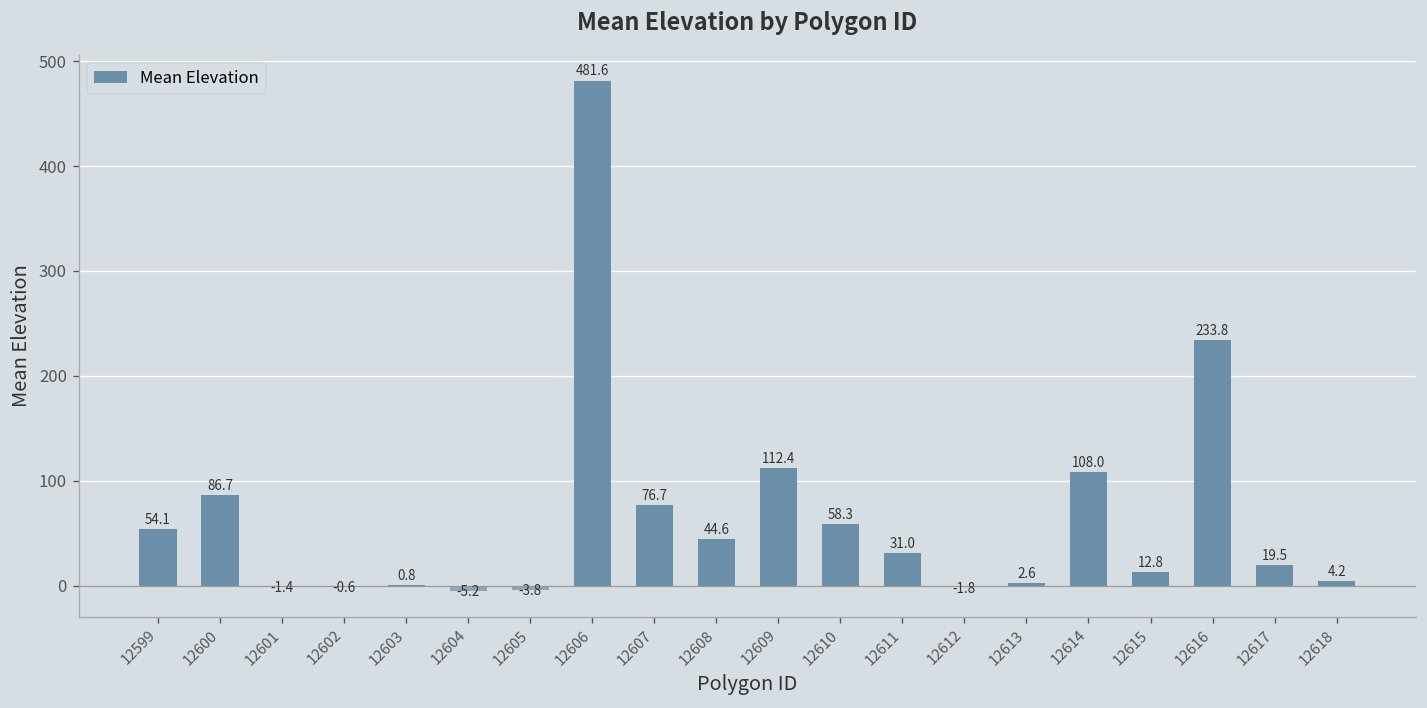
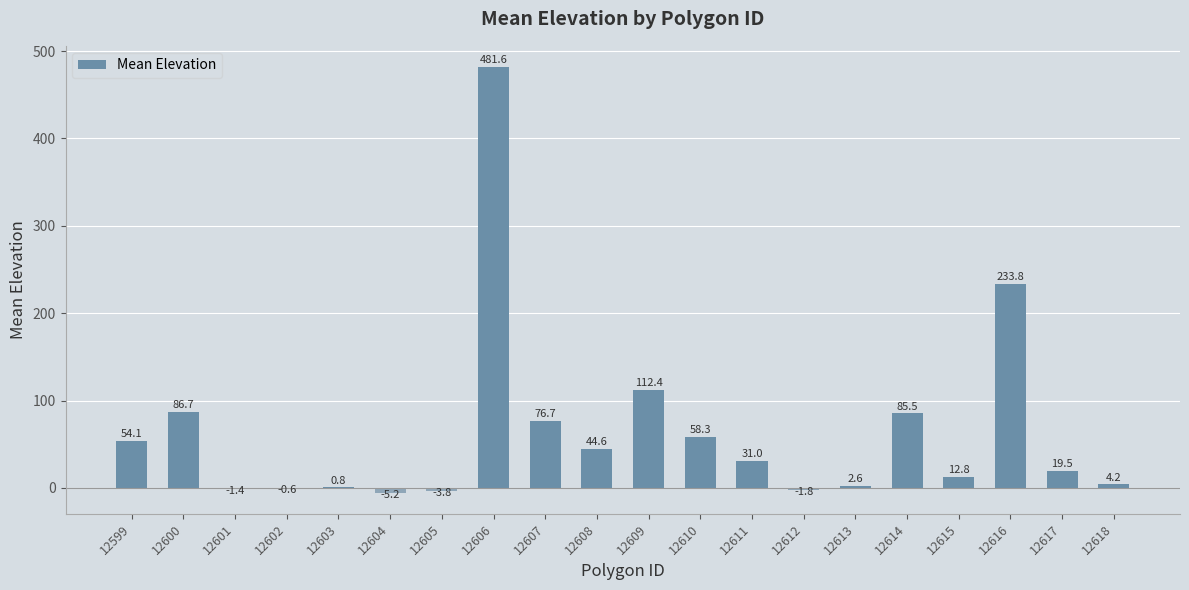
  {
    "12599": 54.1,
    "12600": 86.7,
    "12601": -1.4,
    "12602": -0.6,
    "12603": 0.8,
    "12604": -5.2,
    "12605": -3.8,
    "12606": 481.6,
    "12607": 76.7,
    "12608": 44.6,
    "12609": 112.4,
    "12610": 58.3,
    "12611": 31.0,
    "12612": -1.8,
    "12613": 2.6,
-   "12614": 108.0,
+   "12614": 85.5,
    "12615": 12.8,
    "12616": 233.8,
    "12617": 19.5,
    "12618": 4.2
  }
